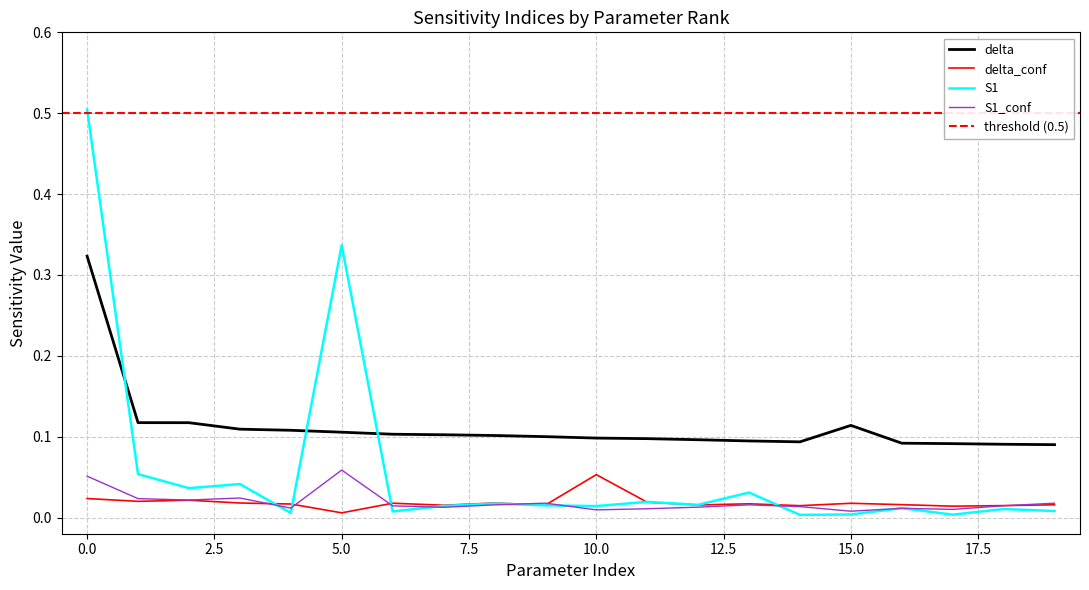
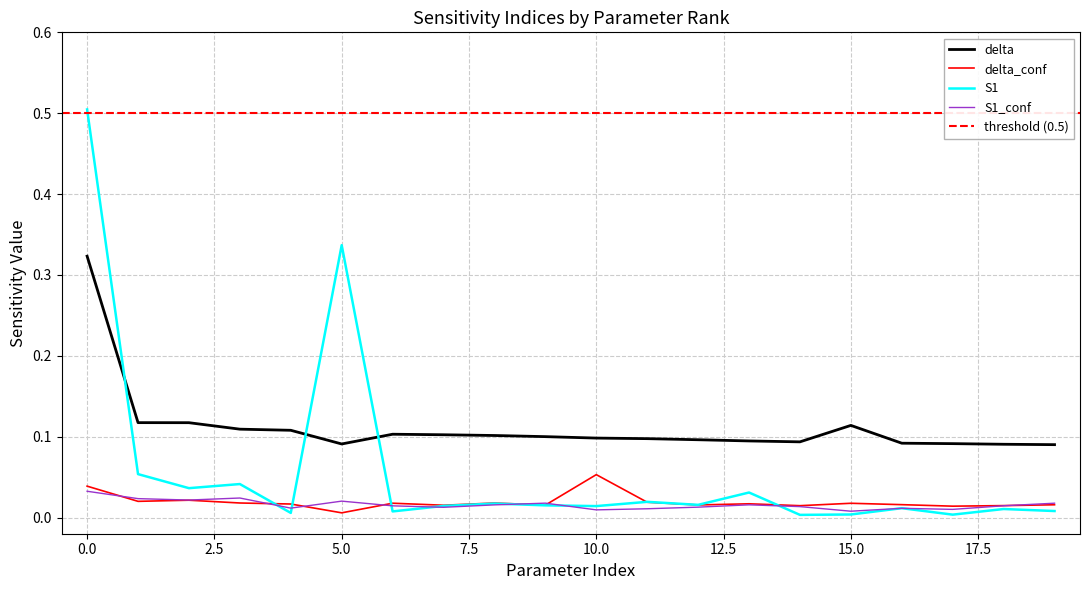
  {
    "delta": {
      "0.0": 0.32,
-     "5.0": 0.11,
+     "5.0": 0.09,
      "10.0": 0.10,
      "15.0": 0.11
    },
    "delta_conf": {
-     "0.0": 0.02,
+     "0.0": 0.04,
      "5.0": 0.01,
      "10.0": 0.05,
      "15.0": 0.02
    },
    "S1": {
      "0.0": 0.50,
      "5.0": 0.34,
      "10.0": 0.01,
      "15.0": 0.00
    },
    "S1_conf": {
-     "0.0": 0.05,
-     "5.0": 0.06,
+     "0.0": 0.03,
+     "5.0": 0.02,
      "10.0": 0.01,
      "15.0": 0.01
    }
  }
